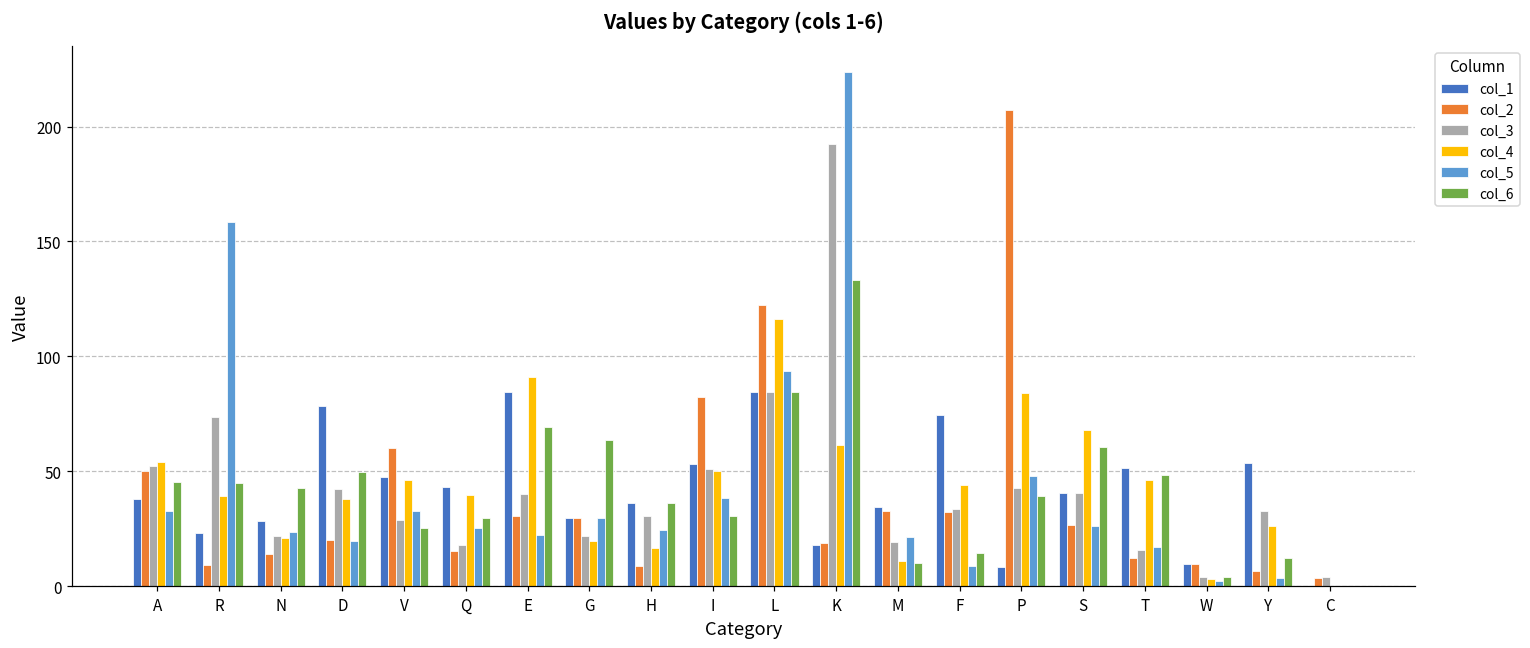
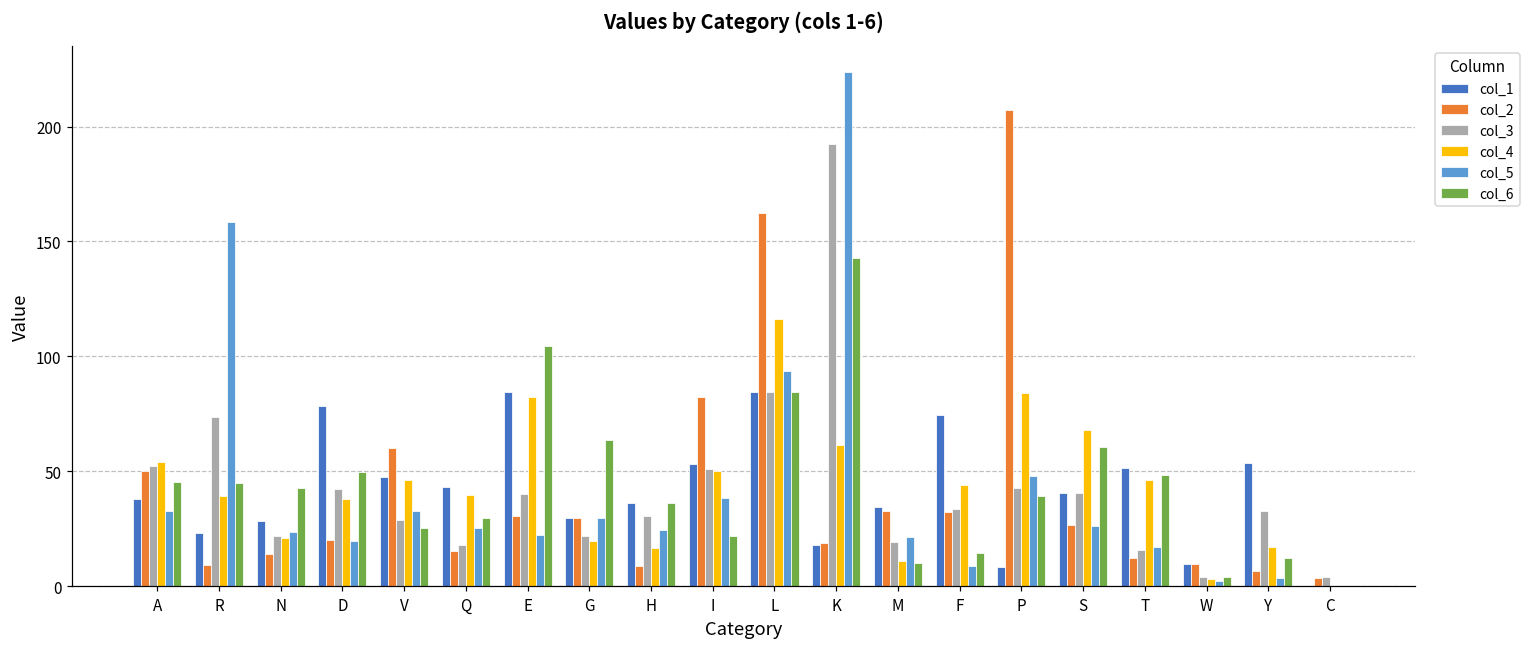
  {
    "col_2": {
      "A": 50,
      "R": 9,
      "N": 14,
      "D": 20,
      "V": 60,
      "Q": 15,
      "E": 31,
      "G": 30,
      "H": 9,
      "I": 82,
-     "L": 123,
+     "L": 162,
      "K": 19,
      "M": 33,
      "F": 32,
      "P": 207,
      "S": 27,
      "T": 12,
      "W": 10,
      "Y": 6,
      "C": 3
    },
    "col_3": {
      "A": 52,
      "R": 73,
      "N": 22,
      "D": 42,
      "V": 29,
      "Q": 18,
      "E": 40,
      "G": 22,
      "H": 31,
      "I": 51,
      "L": 84,
      "K": 192,
      "M": 19,
      "F": 33,
      "P": 43,
      "S": 41,
      "T": 16,
      "W": 4,
      "Y": 33,
      "C": 4
    },
    "col_4": {
      "A": 54,
      "R": 39,
      "N": 21,
      "D": 38,
      "V": 46,
      "Q": 39,
-     "E": 91,
+     "E": 82,
      "G": 20,
      "H": 16,
      "I": 50,
      "L": 116,
      "K": 62,
      "M": 11,
      "F": 44,
      "P": 84,
      "S": 68,
      "T": 46,
      "W": 3,
-     "Y": 26,
+     "Y": 17,
      "C": 0
    },
    "col_6": {
      "A": 45,
      "R": 45,
      "N": 43,
      "D": 49,
      "V": 25,
      "Q": 30,
-     "E": 69,
+     "E": 105,
      "G": 64,
      "H": 36,
-     "I": 31,
+     "I": 22,
      "L": 85,
-     "K": 133,
+     "K": 143,
      "M": 10,
      "F": 15,
      "P": 39,
      "S": 61,
      "T": 49,
      "W": 4,
      "Y": 12,
      "C": 0
    }
  }
